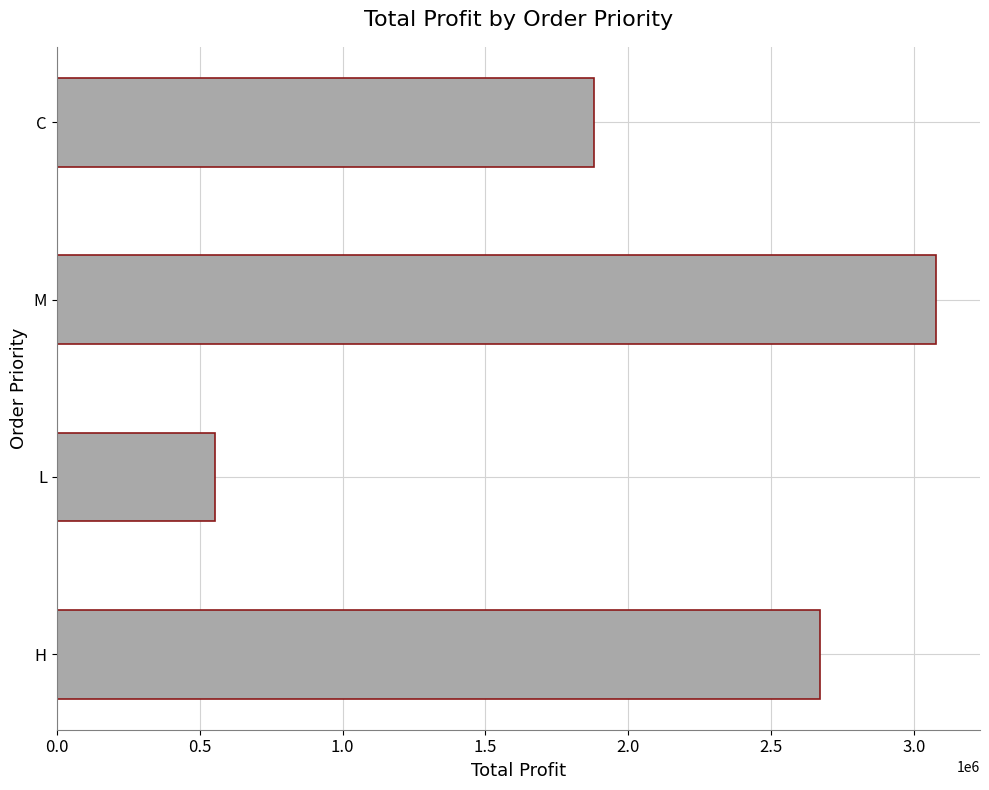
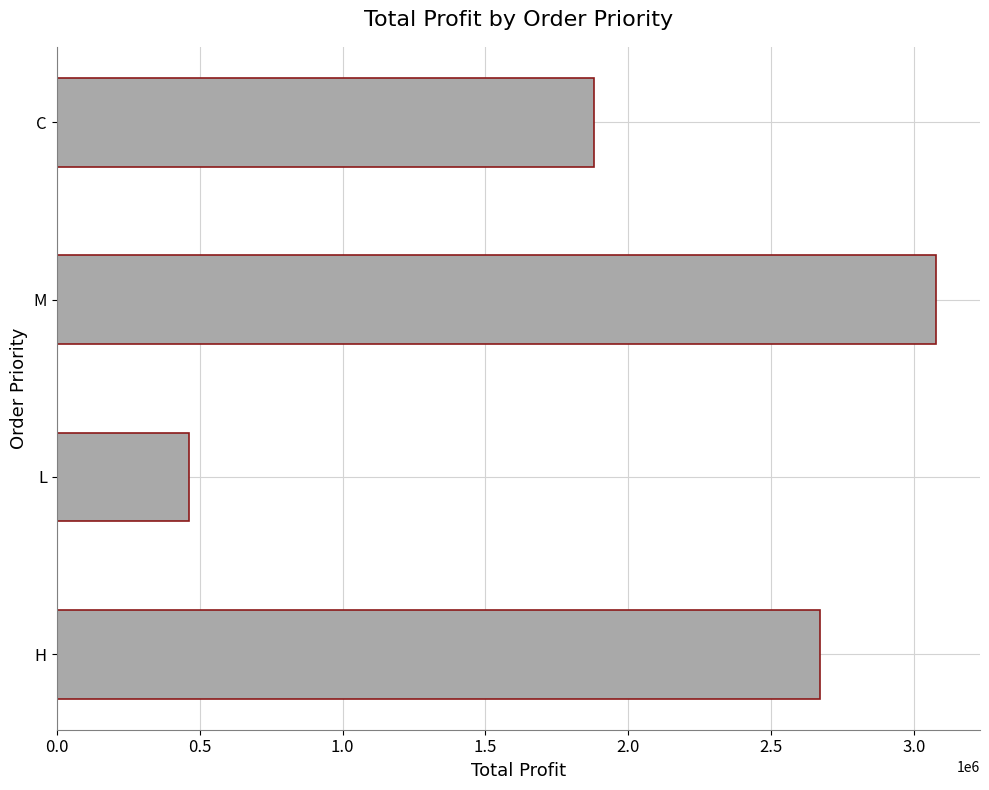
  {
    "C": 1880000,
    "M": 3080000,
-   "L": 550000,
+   "L": 460000,
    "H": 2670000
  }
